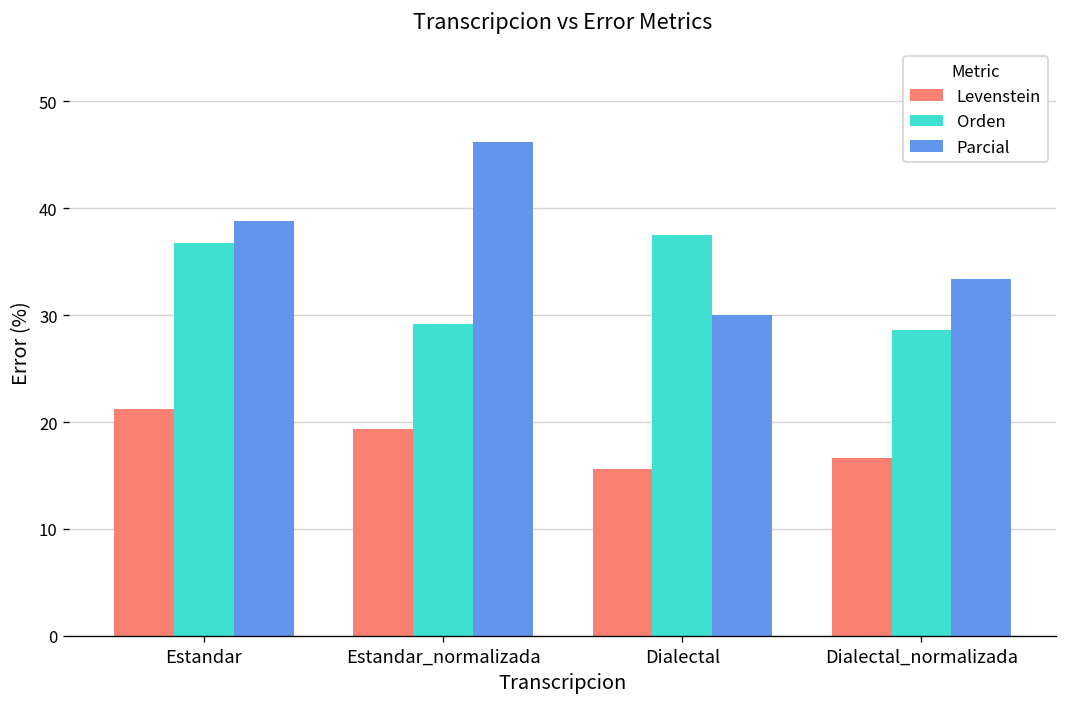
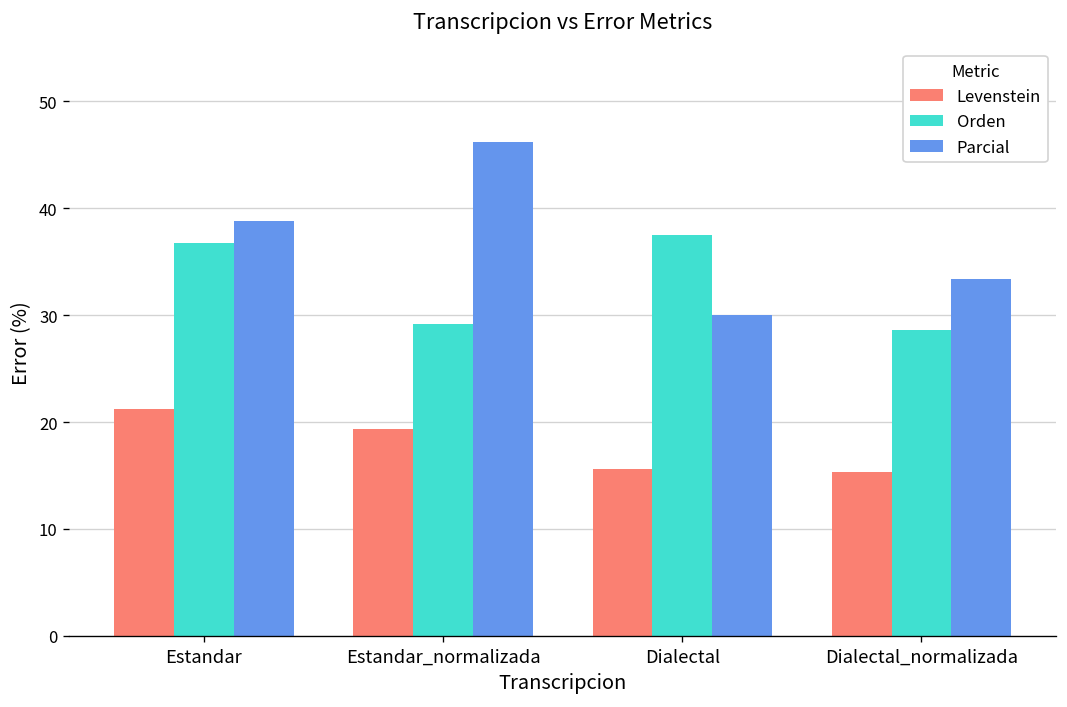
  {
    "Levenstein": {
      "Estandar": 21,
      "Estandar_normalizada": 19,
      "Dialectal": 16,
-     "Dialectal_normalizada": 17
+     "Dialectal_normalizada": 15
    },
    "Orden": {
      "Estandar": 37,
      "Estandar_normalizada": 29,
      "Dialectal": 38,
      "Dialectal_normalizada": 29
    },
    "Parcial": {
      "Estandar": 39,
      "Estandar_normalizada": 46,
      "Dialectal": 30,
      "Dialectal_normalizada": 33
    }
  }
